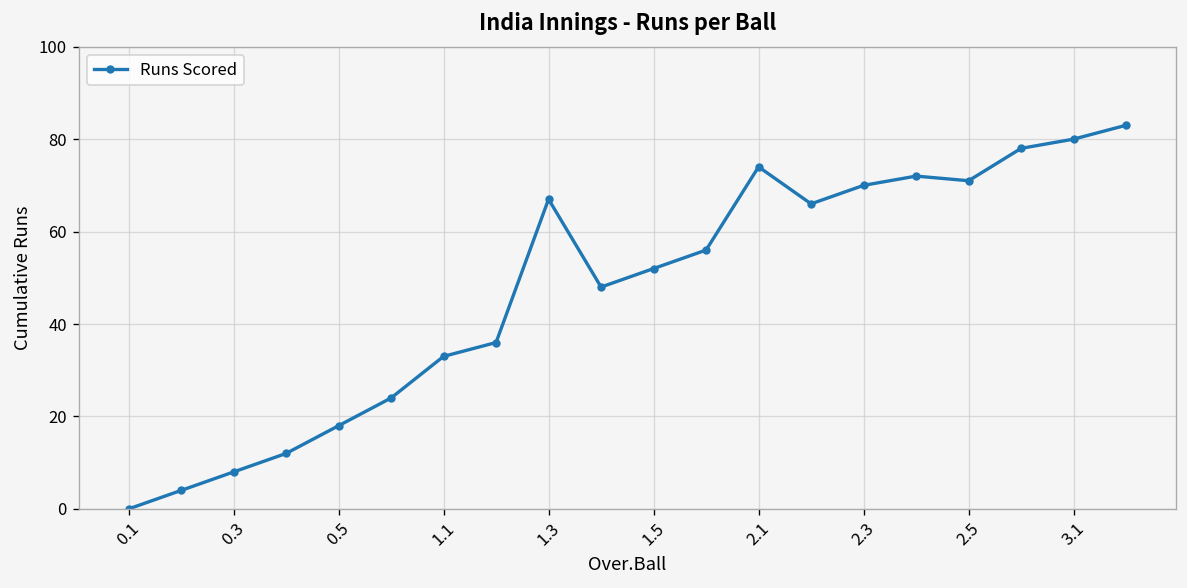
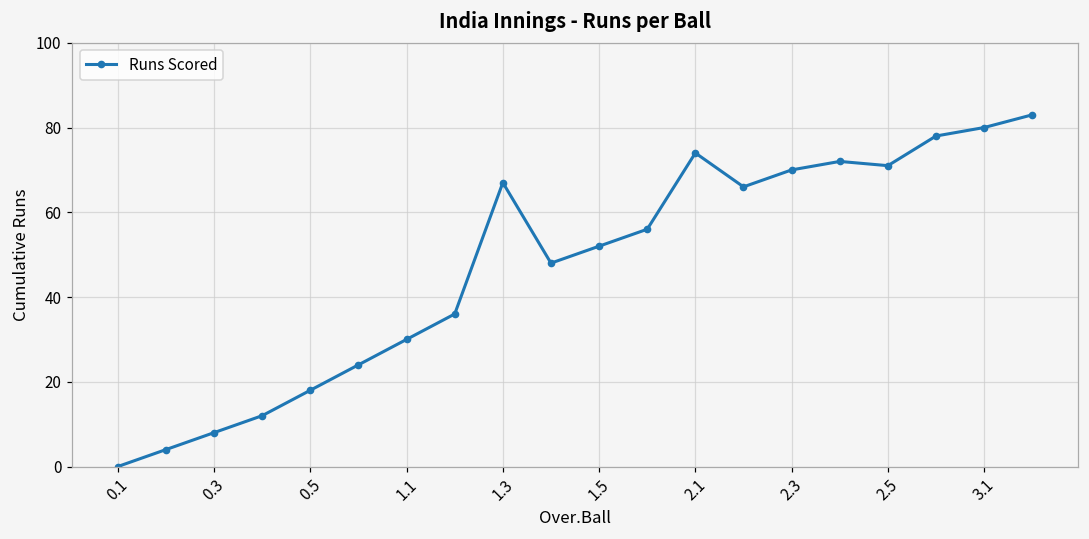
  {
    "0.1": 0,
    "0.3": 8,
    "0.5": 18,
-   "1.1": 33,
+   "1.1": 30,
    "1.3": 67,
    "1.5": 52,
    "2.1": 74,
    "2.3": 70,
    "2.5": 71,
    "3.1": 80
  }
